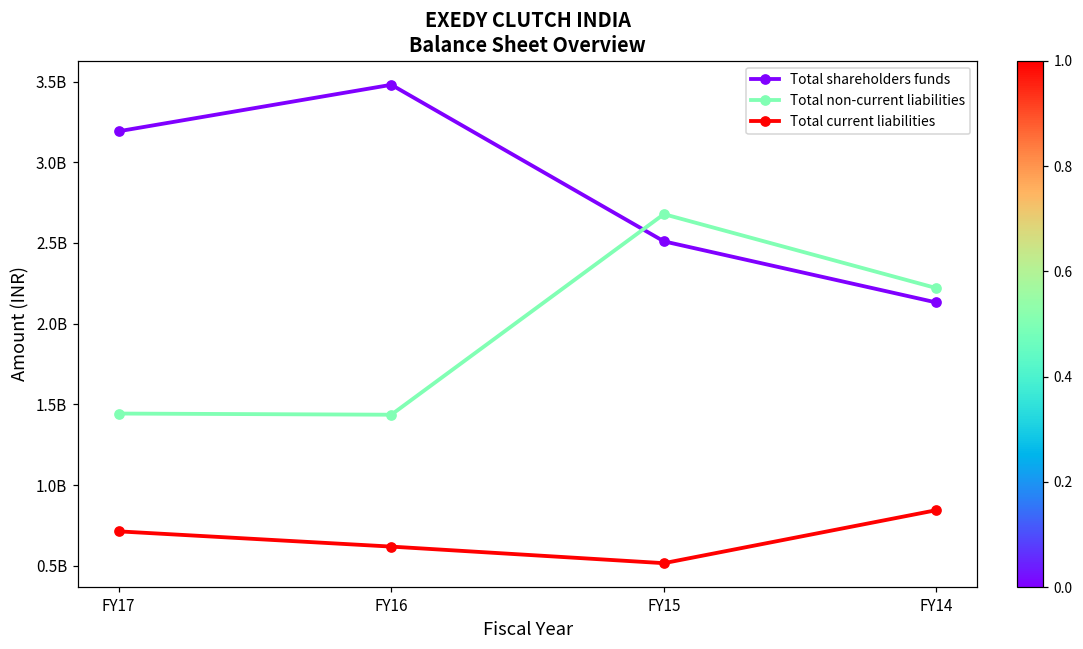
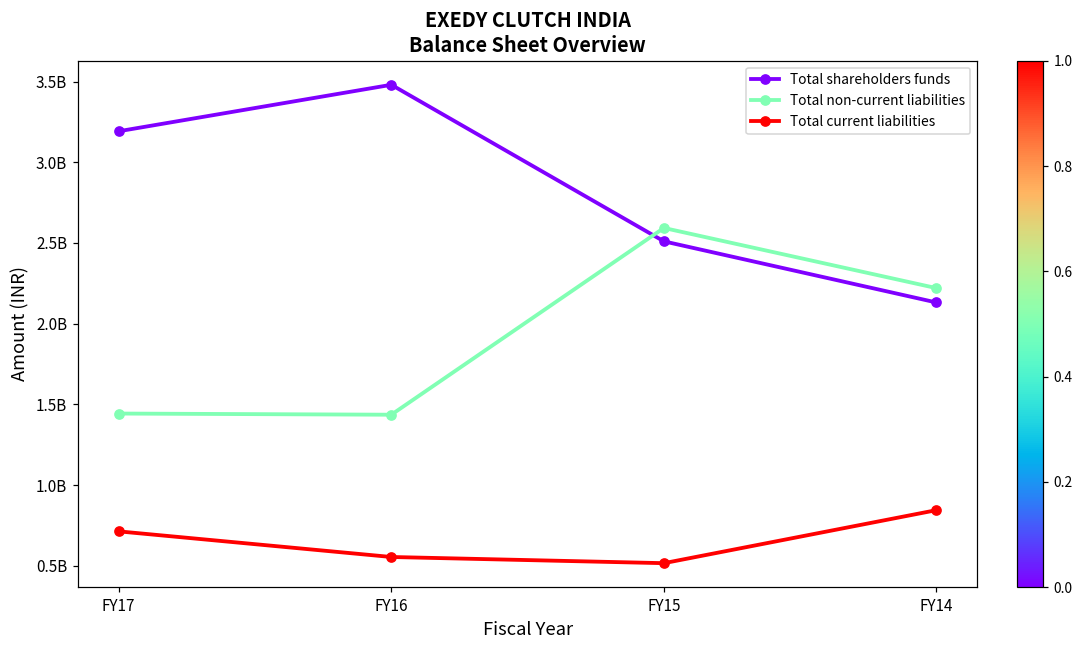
  {
    "Total shareholders funds": {
      "FY17": 3190000000,
      "FY16": 3480000000,
      "FY15": 2510000000,
      "FY14": 2130000000
    },
    "Total non-current liabilities": {
      "FY17": 1440000000,
      "FY16": 1440000000,
-     "FY15": 2680000000,
+     "FY15": 2590000000,
      "FY14": 2220000000
    },
    "Total current liabilities": {
      "FY17": 710000000,
-     "FY16": 620000000,
+     "FY16": 550000000,
      "FY15": 520000000,
      "FY14": 840000000
    }
  }
